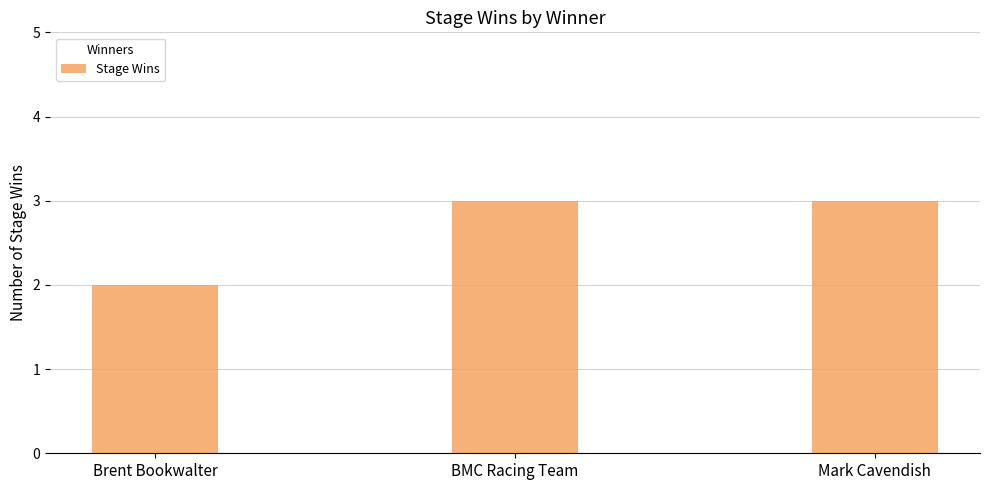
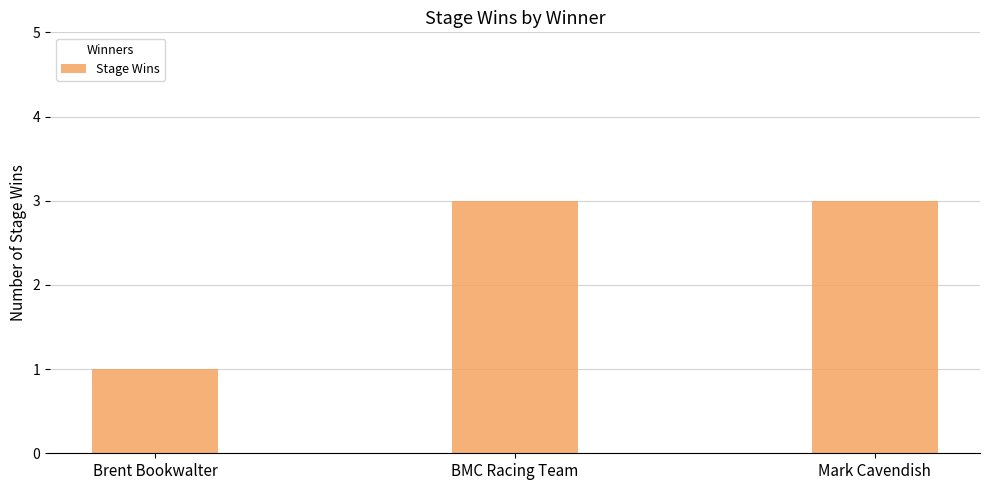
  {
-   "Brent Bookwalter": 2,
+   "Brent Bookwalter": 1,
    "BMC Racing Team": 3,
    "Mark Cavendish": 3
  }
